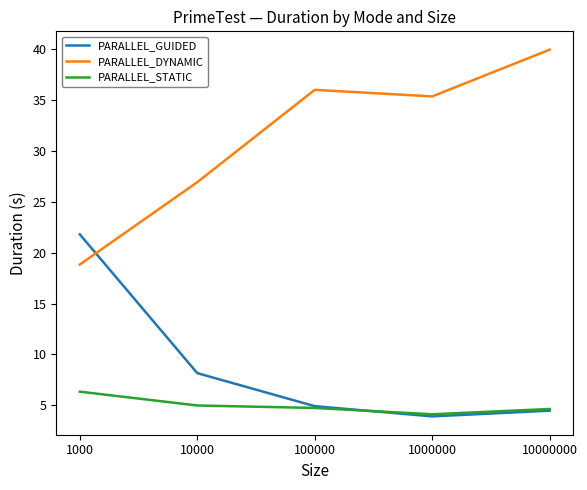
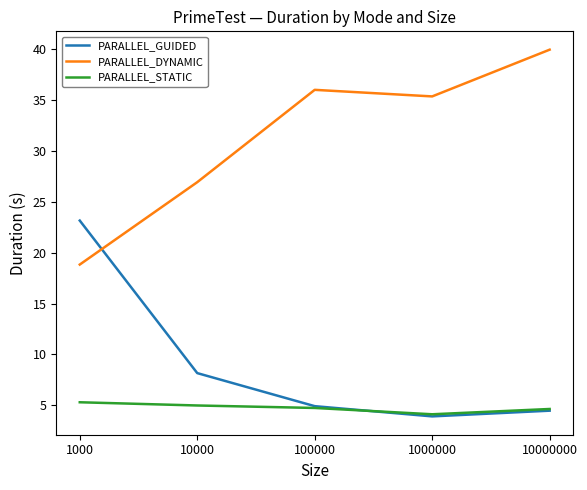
  {
    "PARALLEL_GUIDED": {
-     "1000": 21.8,
+     "1000": 23.2,
      "10000": 8.2
    },
    "PARALLEL_DYNAMIC": {
      "1000": 18.8,
      "10000": 26.9,
      "100000": 36.0,
      "1000000": 35.4,
      "10000000": 40.0
    },
    "PARALLEL_STATIC": {
-     "1000": 6.3,
+     "1000": 5.3,
      "10000": 5.0
    }
  }
